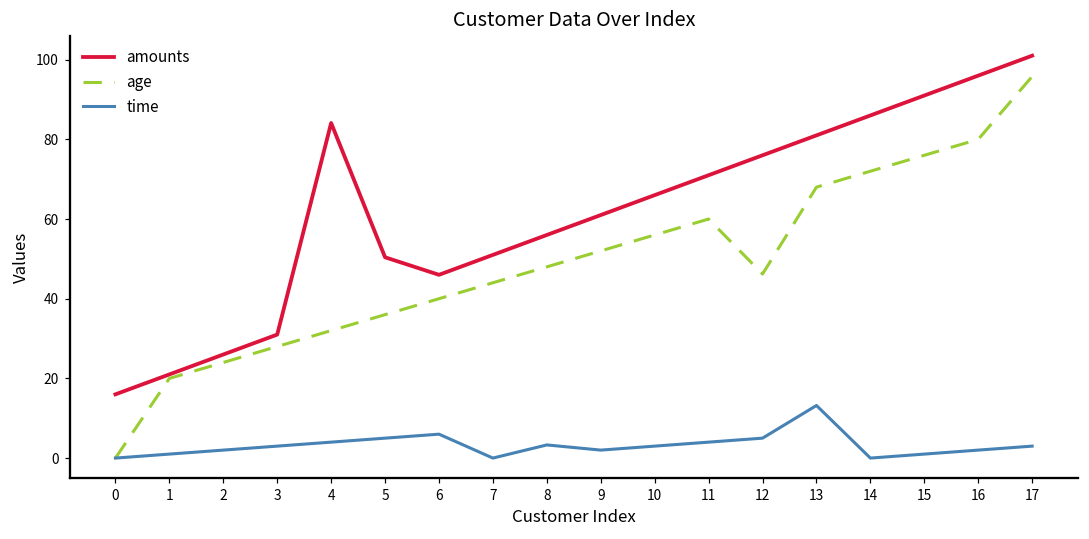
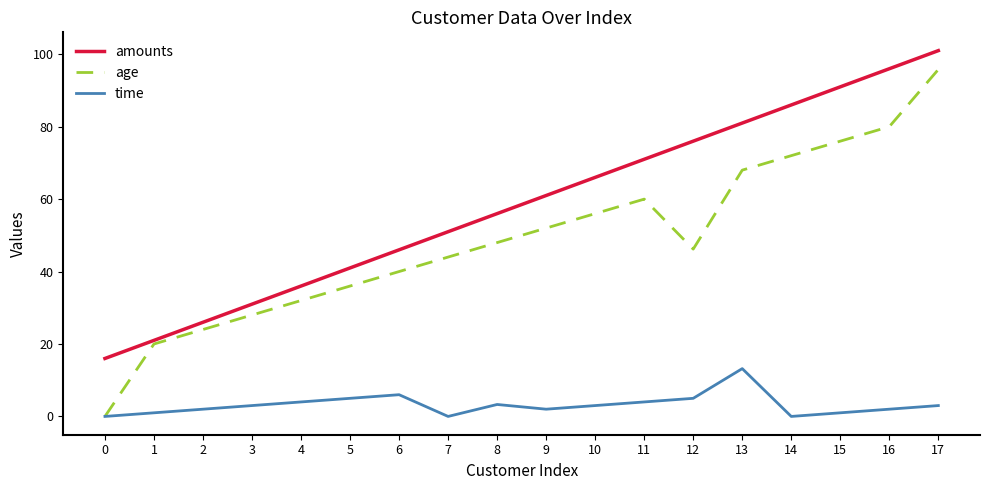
  {
    "amounts": {
      "0": 16,
      "1": 21,
      "2": 26,
      "3": 31,
-     "4": 84,
-     "5": 50,
+     "4": 36,
+     "5": 41,
      "6": 46,
      "7": 51,
      "8": 56,
      "9": 61,
      "10": 66,
      "11": 71,
      "12": 76,
      "13": 81,
      "14": 86,
      "15": 91,
      "16": 96,
      "17": 101
    },
    "age": {
      "1": 20,
      "2": 24,
      "3": 28,
      "4": 32,
      "5": 36,
      "6": 40,
      "7": 44,
      "8": 48,
      "9": 52,
      "10": 56,
      "11": 60,
      "12": 46,
      "13": 68,
      "14": 72,
      "15": 76,
      "16": 80,
      "17": 96
    },
    "time": {
      "1": 1,
      "2": 2,
      "3": 3,
      "4": 4,
      "5": 5,
      "6": 6,
      "7": 0,
      "8": 3,
      "9": 2,
      "10": 3,
      "11": 4,
      "12": 5,
      "13": 13,
      "14": 0,
      "15": 1,
      "16": 2,
      "17": 3
    }
  }
